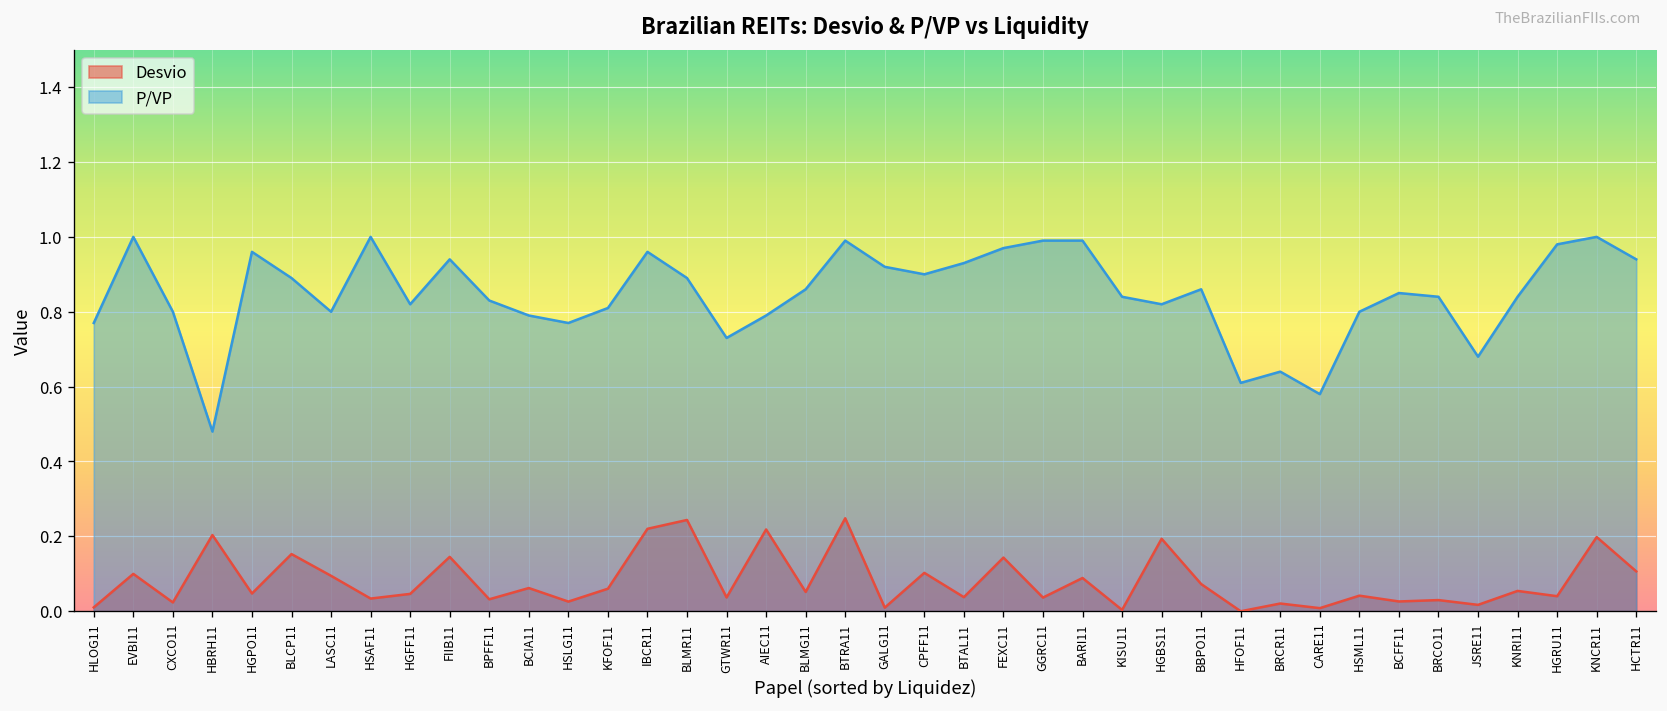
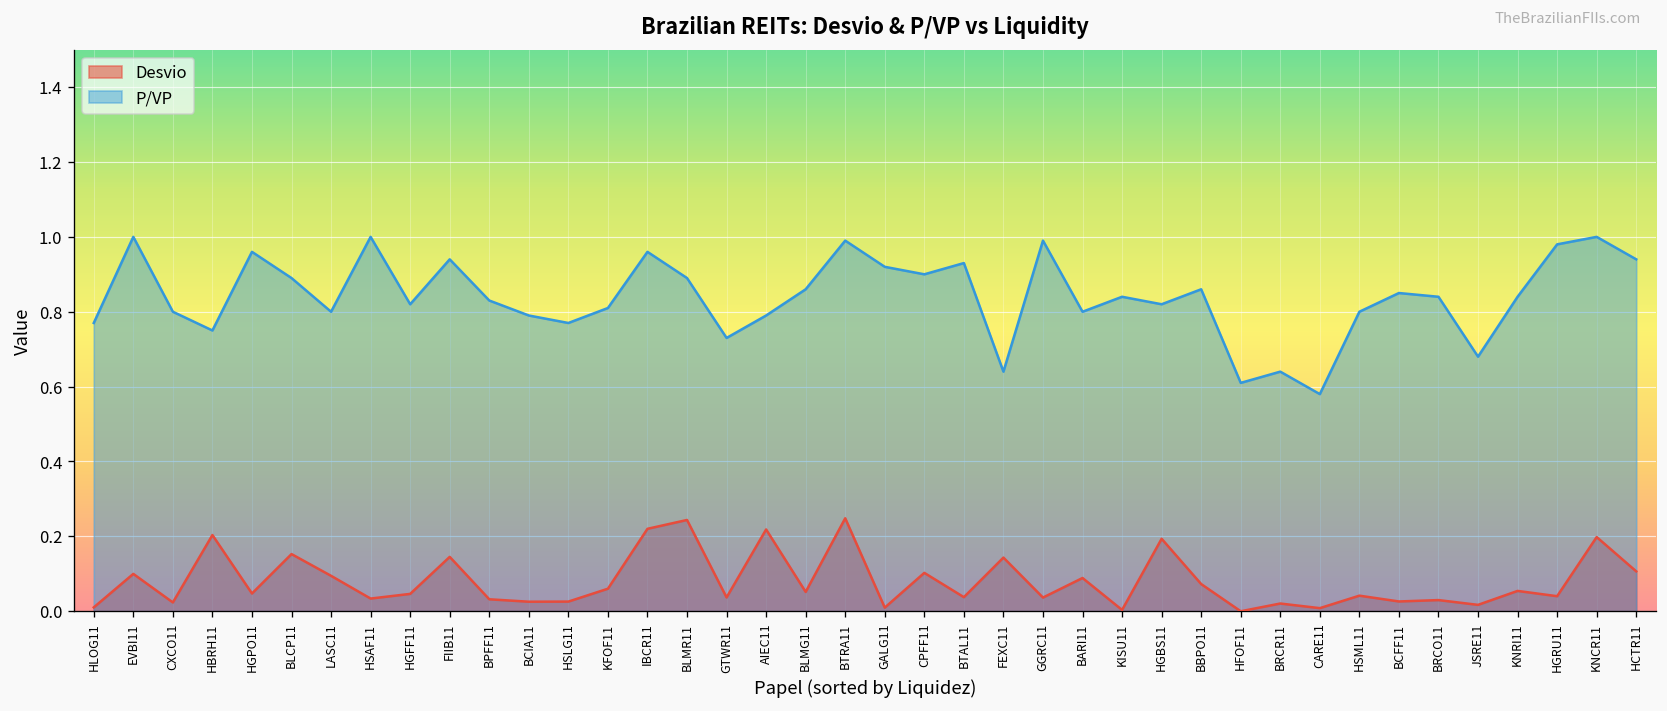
  {
    "Desvio": {
      "HLOG11": 0.01,
      "EVBI11": 0.10,
      "CXCO11": 0.02,
      "HBRH11": 0.20,
      "HGPO11": 0.05,
      "BLCP11": 0.15,
      "LASC11": 0.09,
      "HSAF11": 0.03,
      "HGFF11": 0.05,
      "FIIB11": 0.15,
      "BPFF11": 0.03,
-     "BCIA11": 0.06,
+     "BCIA11": 0.03,
      "HSLG11": 0.03,
      "KFOF11": 0.06,
      "IBCR11": 0.22,
      "BLMR11": 0.24,
      "GTWR11": 0.04,
      "AIEC11": 0.22,
      "BLMG11": 0.05,
      "BTRA11": 0.25,
      "GALG11": 0.01,
      "CPFF11": 0.10,
      "BTAL11": 0.04,
      "FEXC11": 0.14,
      "GGRC11": 0.04,
      "BARI11": 0.09,
      "KISU11": 0.00,
      "HGBS11": 0.19,
      "BBPO11": 0.07,
      "HFOF11": 0.00,
      "BRCR11": 0.02,
      "CARE11": 0.01,
      "HSML11": 0.04,
      "BCFF11": 0.03,
      "BRCO11": 0.03,
      "JSRE11": 0.02,
      "KNRI11": 0.05,
      "HGRU11": 0.04,
      "KNCR11": 0.20,
      "HCTR11": 0.11
    },
    "P/VP": {
      "HLOG11": 0.77,
      "EVBI11": 1.00,
      "CXCO11": 0.80,
-     "HBRH11": 0.48,
+     "HBRH11": 0.75,
      "HGPO11": 0.96,
      "BLCP11": 0.89,
      "LASC11": 0.80,
      "HSAF11": 1.00,
      "HGFF11": 0.82,
      "FIIB11": 0.94,
      "BPFF11": 0.83,
      "BCIA11": 0.79,
      "HSLG11": 0.77,
      "KFOF11": 0.81,
      "IBCR11": 0.96,
      "BLMR11": 0.89,
      "GTWR11": 0.73,
      "AIEC11": 0.79,
      "BLMG11": 0.86,
      "BTRA11": 0.99,
      "GALG11": 0.92,
      "CPFF11": 0.90,
      "BTAL11": 0.93,
-     "FEXC11": 0.97,
+     "FEXC11": 0.64,
      "GGRC11": 0.99,
-     "BARI11": 0.99,
+     "BARI11": 0.80,
      "KISU11": 0.84,
      "HGBS11": 0.82,
      "BBPO11": 0.86,
      "HFOF11": 0.61,
      "BRCR11": 0.64,
      "CARE11": 0.58,
      "HSML11": 0.80,
      "BCFF11": 0.85,
      "BRCO11": 0.84,
      "JSRE11": 0.68,
      "KNRI11": 0.84,
      "HGRU11": 0.98,
      "KNCR11": 1.00,
      "HCTR11": 0.94
    }
  }
